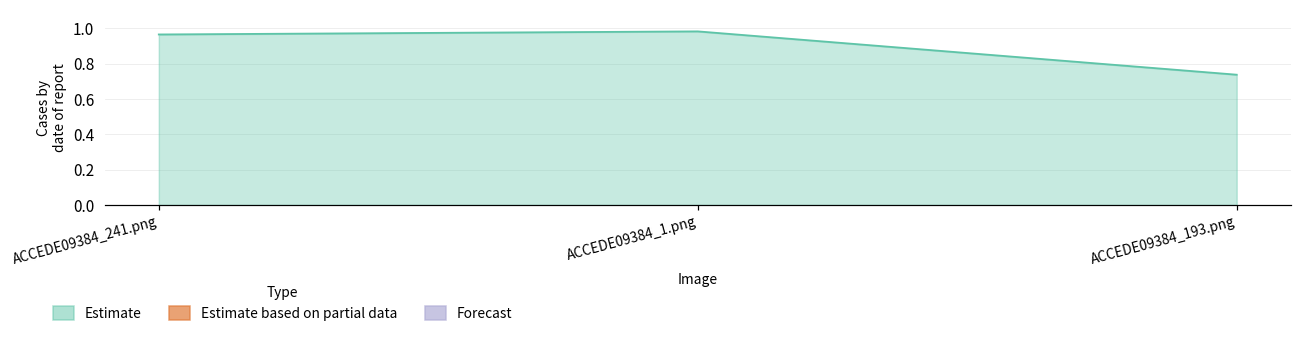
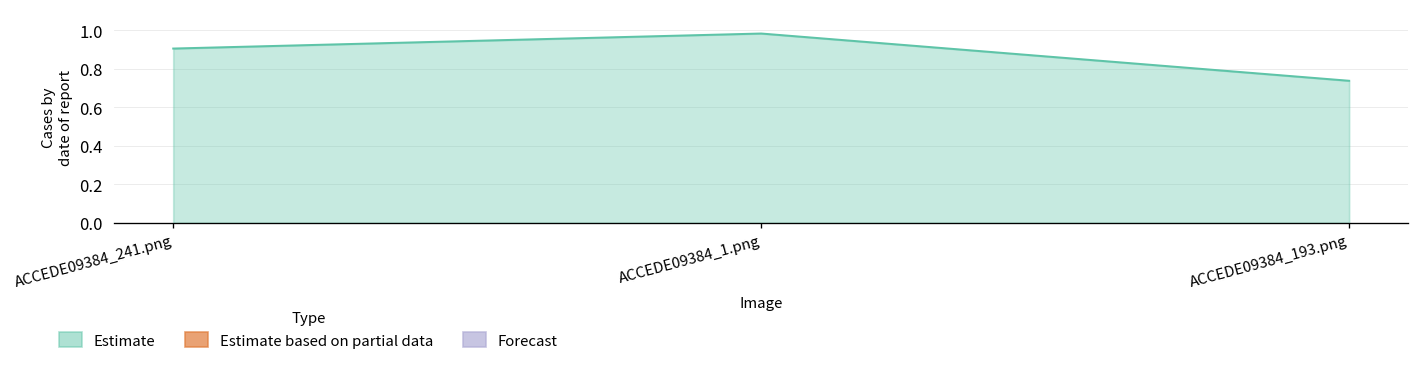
  {
-   "ACCEDE09384_241.png": 0.97,
+   "ACCEDE09384_241.png": 0.91,
    "ACCEDE09384_1.png": 0.98,
    "ACCEDE09384_193.png": 0.74
  }
